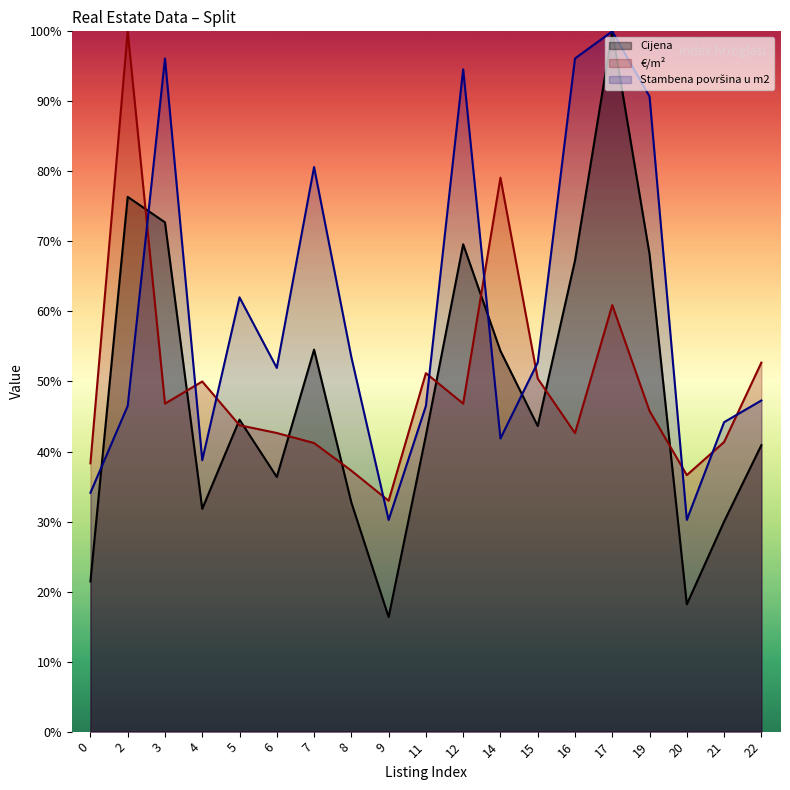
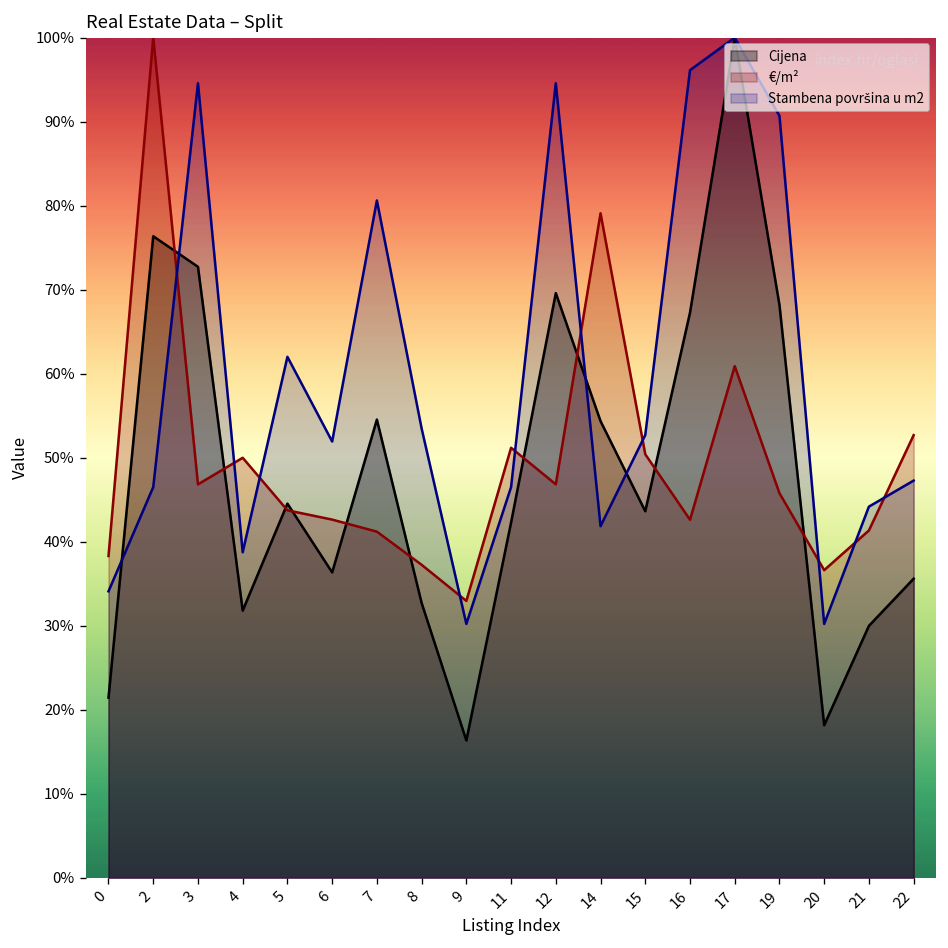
  {
    "Cijena": {
      "0": "21%",
      "2": "76%",
      "3": "73%",
      "4": "32%",
      "5": "45%",
      "6": "36%",
      "7": "55%",
      "8": "33%",
      "9": "16%",
      "11": "42%",
      "12": "70%",
      "14": "54%",
      "15": "44%",
      "16": "67%",
      "19": "68%",
      "20": "18%",
      "21": "30%",
-     "22": "41%"
+     "22": "36%"
    },
    "€/m²": {
      "0": "38%",
      "2": "100%",
      "3": "47%",
      "4": "50%",
      "5": "44%",
      "6": "43%",
      "7": "41%",
      "8": "37%",
      "9": "33%",
      "11": "51%",
      "12": "47%",
      "14": "79%",
      "15": "50%",
      "16": "43%",
      "17": "61%",
      "19": "46%",
      "20": "37%",
      "21": "41%",
      "22": "53%"
    },
    "Stambena površina u m2": {
      "0": "34%",
      "2": "47%",
-     "3": "96%",
+     "3": "95%",
      "4": "39%",
      "5": "62%",
      "6": "52%",
      "7": "81%",
      "8": "53%",
      "9": "30%",
      "11": "47%",
      "12": "95%",
      "14": "42%",
      "15": "53%",
      "16": "96%",
      "19": "91%",
      "20": "30%",
      "21": "44%",
      "22": "47%"
    }
  }
